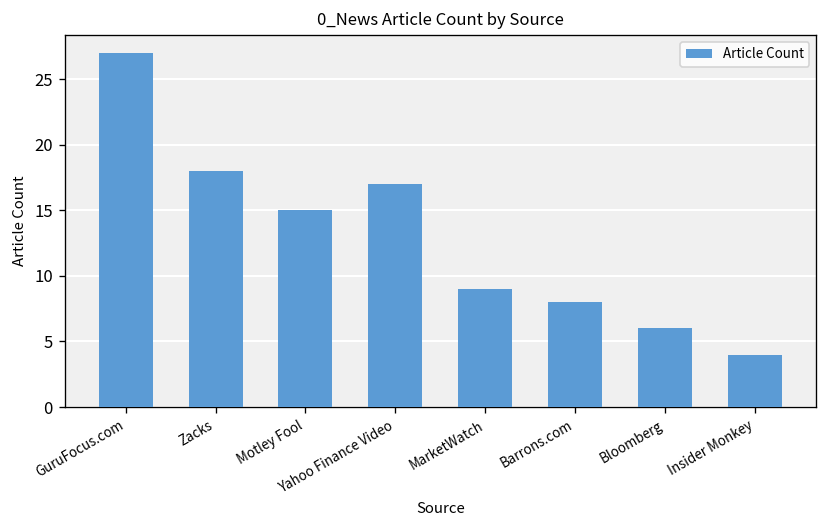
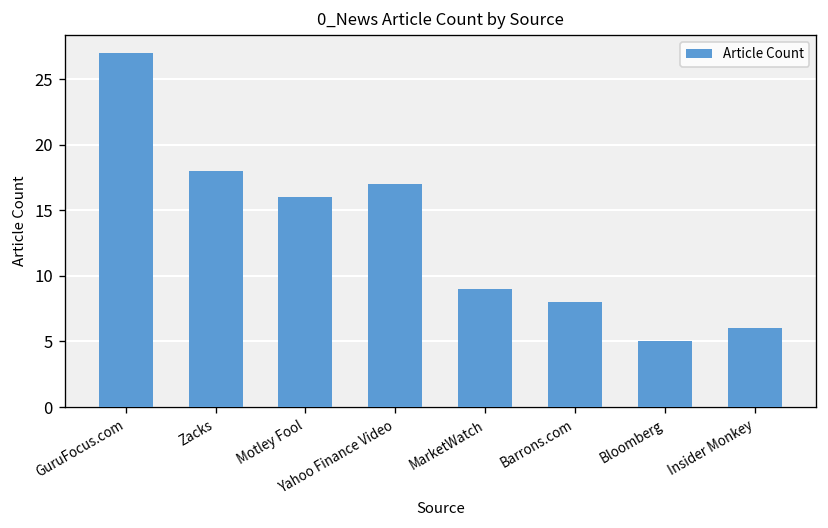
  {
    "GuruFocus.com": 27,
    "Zacks": 18,
-   "Motley Fool": 15,
+   "Motley Fool": 16,
    "Yahoo Finance Video": 17,
    "MarketWatch": 9,
    "Barrons.com": 8,
-   "Bloomberg": 6,
-   "Insider Monkey": 4
+   "Bloomberg": 5,
+   "Insider Monkey": 6
  }
